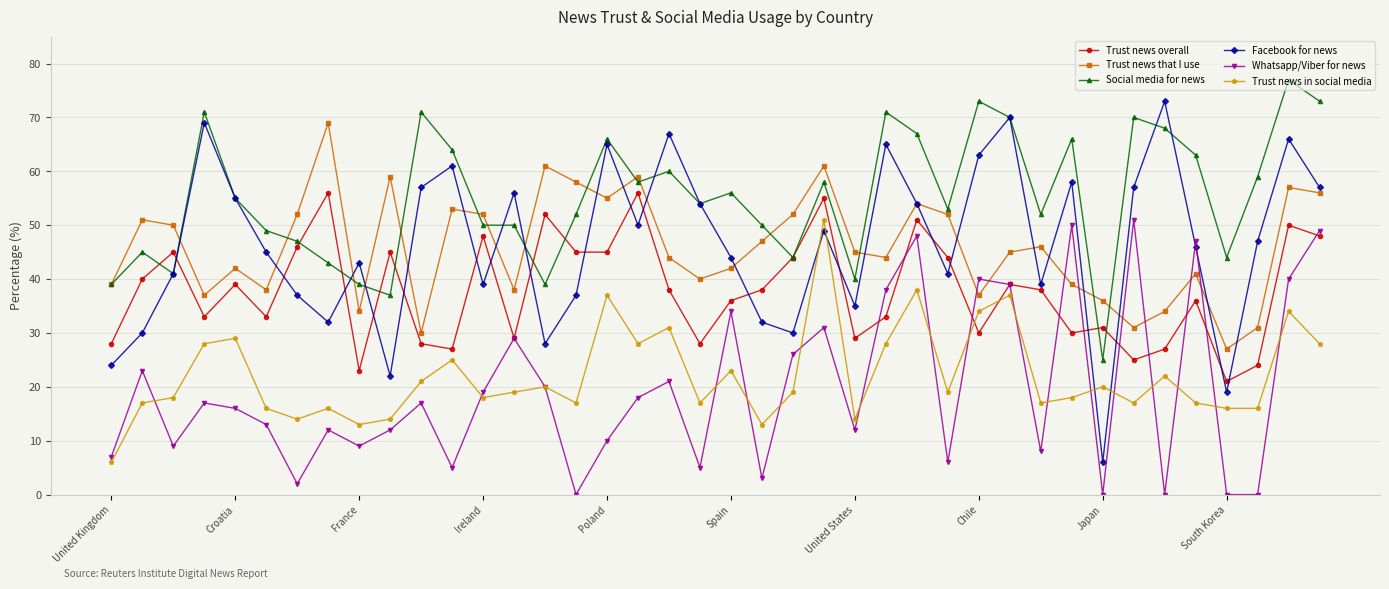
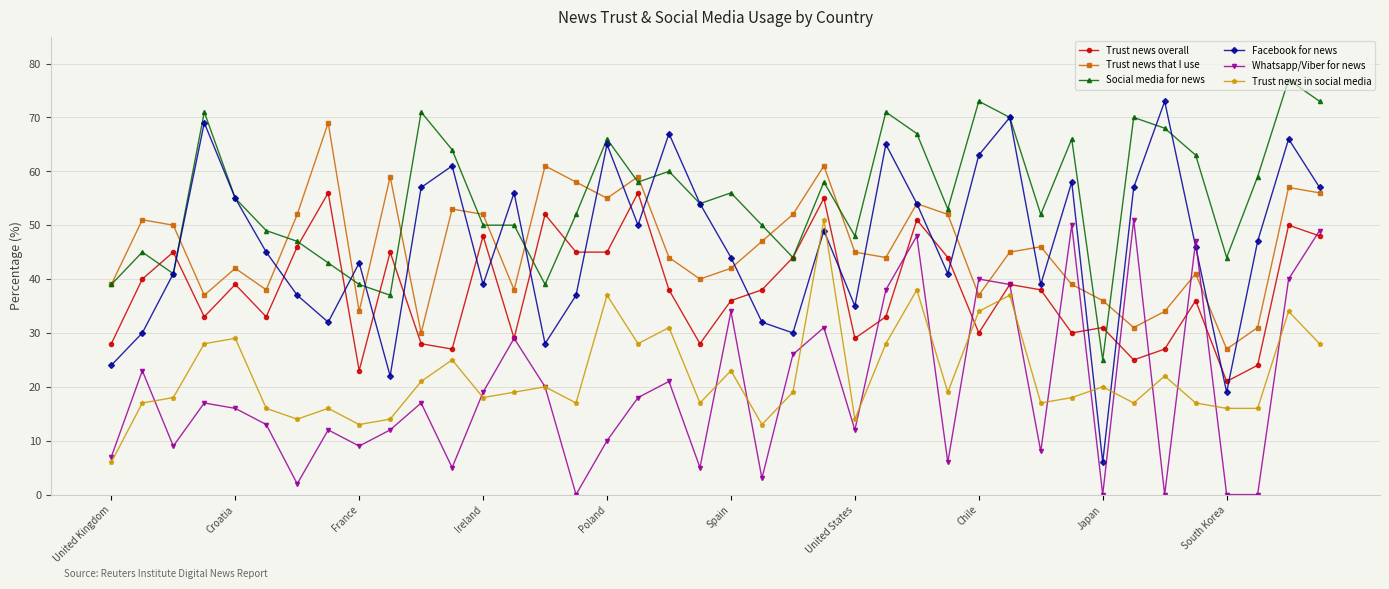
  {
    "Trust news overall": {
      "United Kingdom": 28,
      "Croatia": 39,
      "France": 23,
      "Ireland": 48,
      "Poland": 45,
      "Spain": 36,
      "United States": 29,
      "Chile": 30,
      "Japan": 31,
      "South Korea": 21
    },
    "Social media for news": {
      "France": 39,
      "Ireland": 50,
      "Poland": 66,
      "Spain": 56,
-     "United States": 40,
+     "United States": 48,
      "Chile": 73,
      "Japan": 25,
      "South Korea": 44
    },
    "Facebook for news": {
      "United Kingdom": 24,
      "France": 43,
      "Ireland": 39,
      "Poland": 65,
      "Spain": 44,
      "United States": 35,
      "Chile": 63,
      "Japan": 6,
      "South Korea": 19
    },
    "Whatsapp/Viber for news": {
      "United Kingdom": 7,
      "Croatia": 16,
      "France": 9,
      "Ireland": 19,
      "Poland": 10,
      "Spain": 34,
      "United States": 12,
      "Chile": 40,
      "Japan": 0,
      "South Korea": 0
    }
  }
